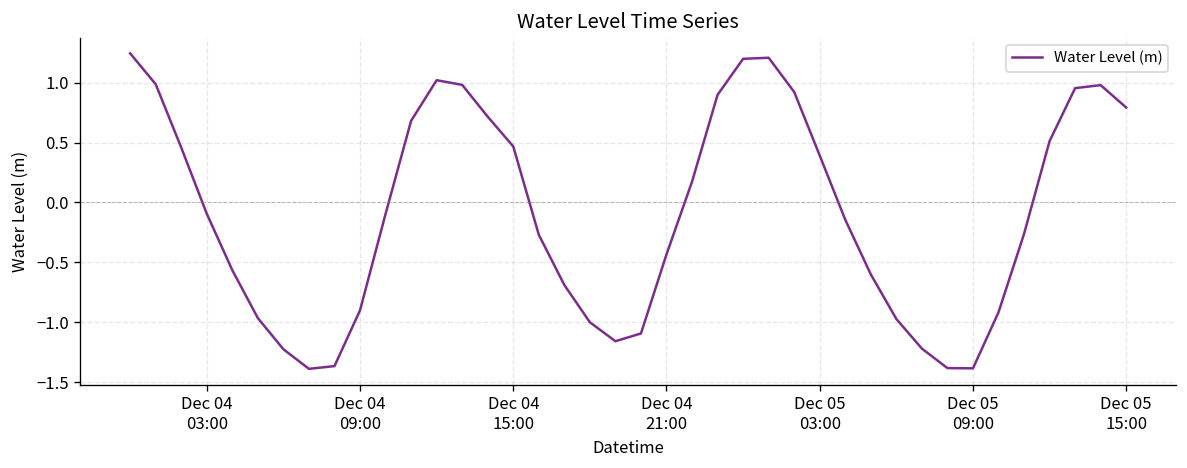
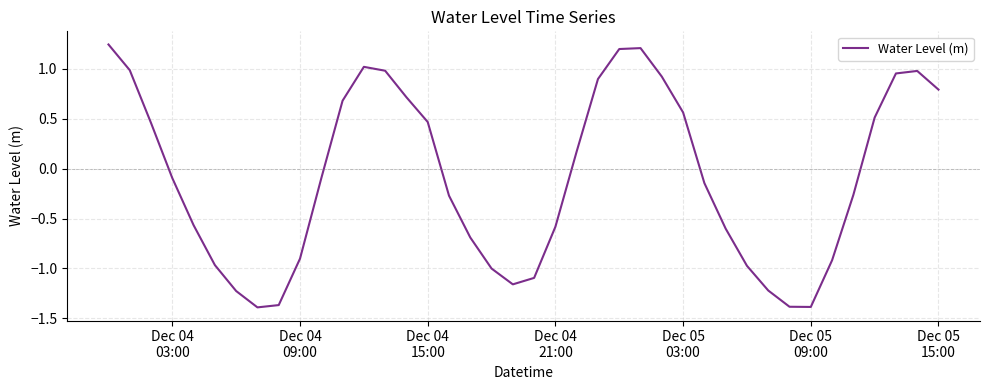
  {
    "Dec 04 03:00": -0.1,
    "Dec 04 09:00": -0.9,
    "Dec 04 15:00": 0.5,
-   "Dec 04 21:00": -0.4,
-   "Dec 05 03:00": 0.4,
+   "Dec 04 21:00": -0.6,
+   "Dec 05 03:00": 0.6,
    "Dec 05 09:00": -1.4,
    "Dec 05 15:00": 0.8
  }
